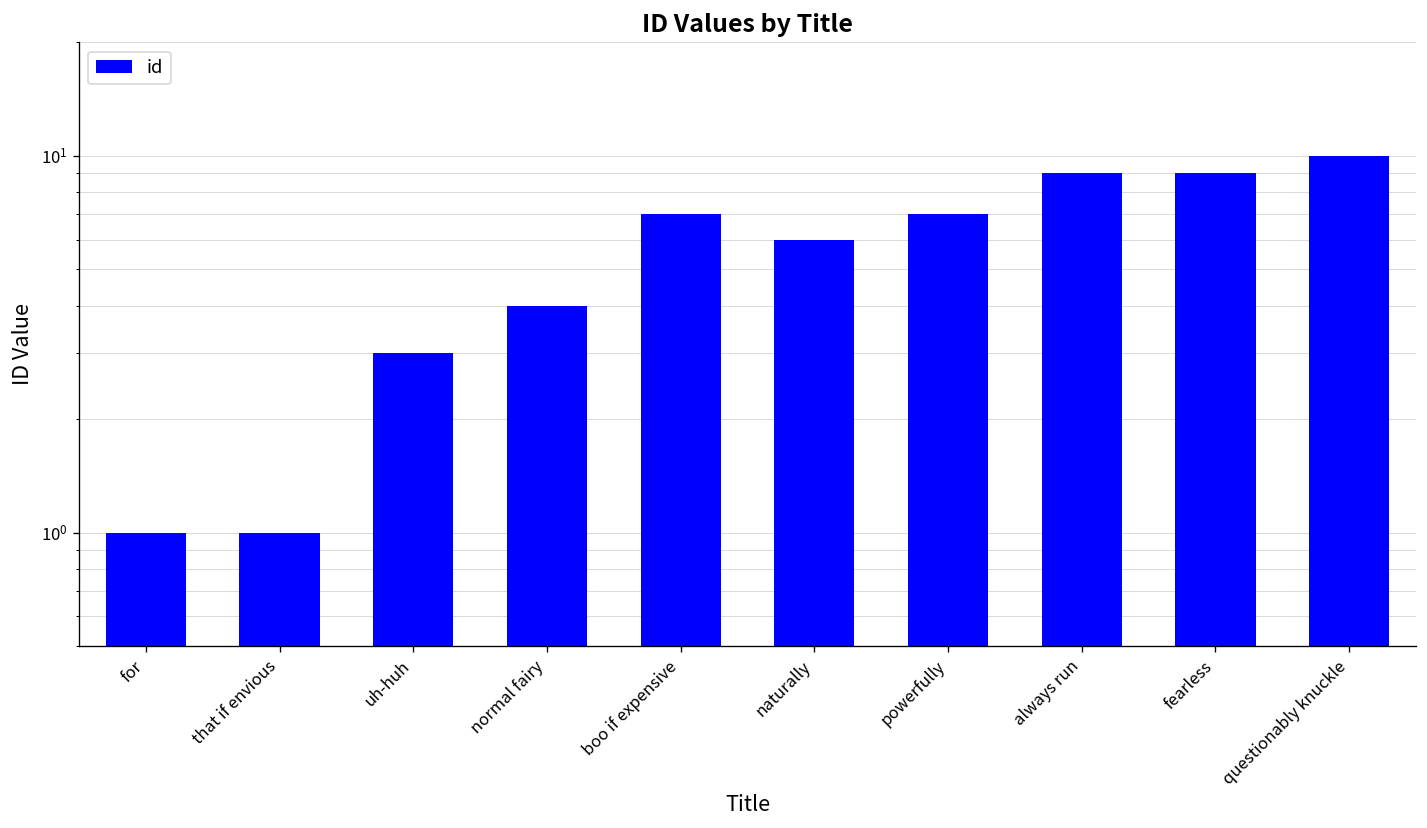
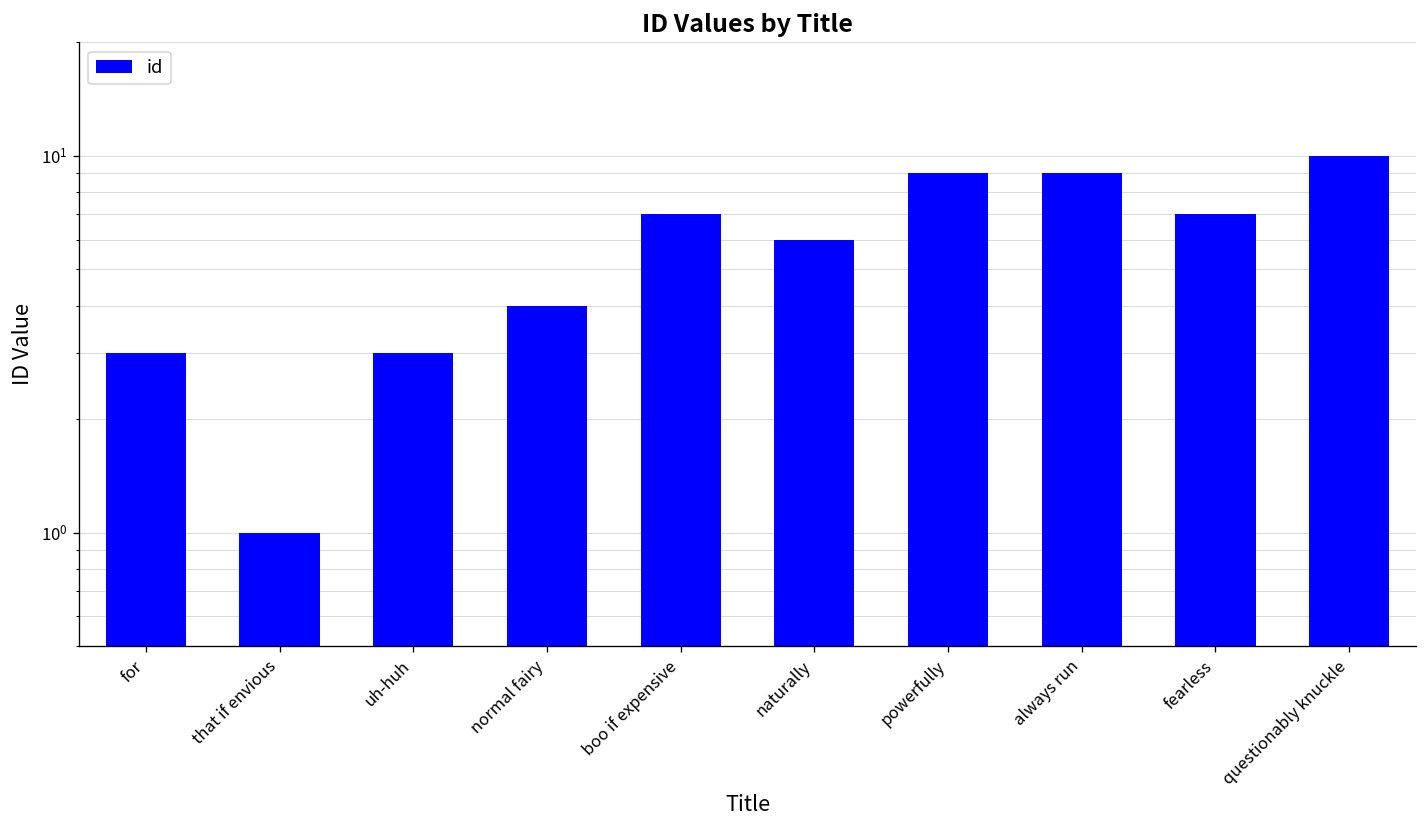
  {
-   "for": 1,
+   "for": 3,
    "that if envious": 1,
    "uh-huh": 3,
    "normal fairy": 4,
    "boo if expensive": 7,
    "naturally": 6,
-   "powerfully": 7,
+   "powerfully": 9,
    "always run": 9,
-   "fearless": 9,
+   "fearless": 7,
    "questionably knuckle": 10
  }
